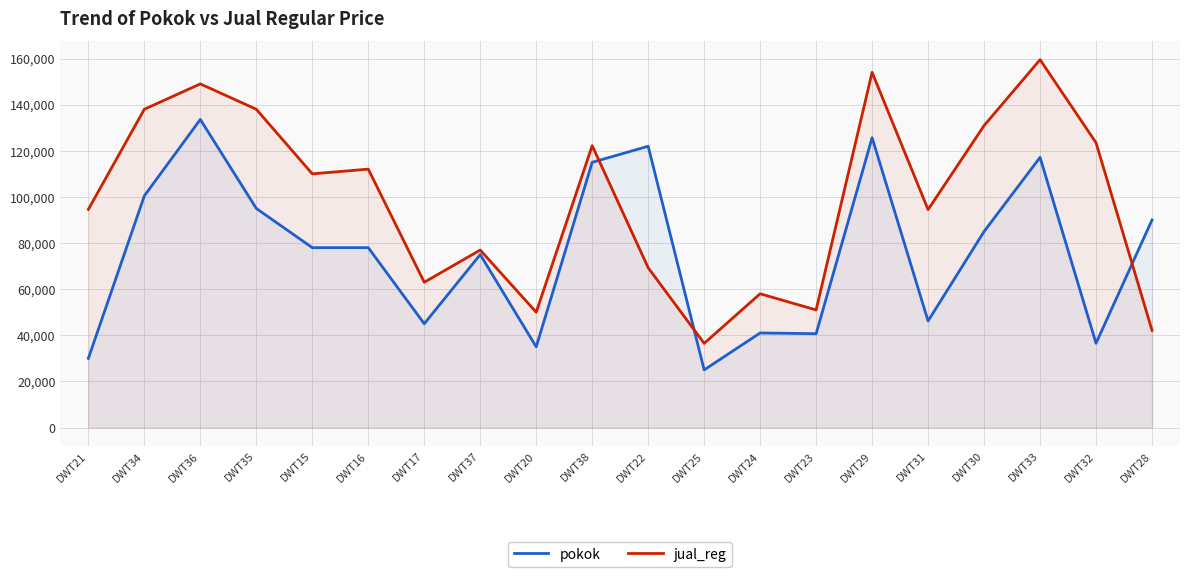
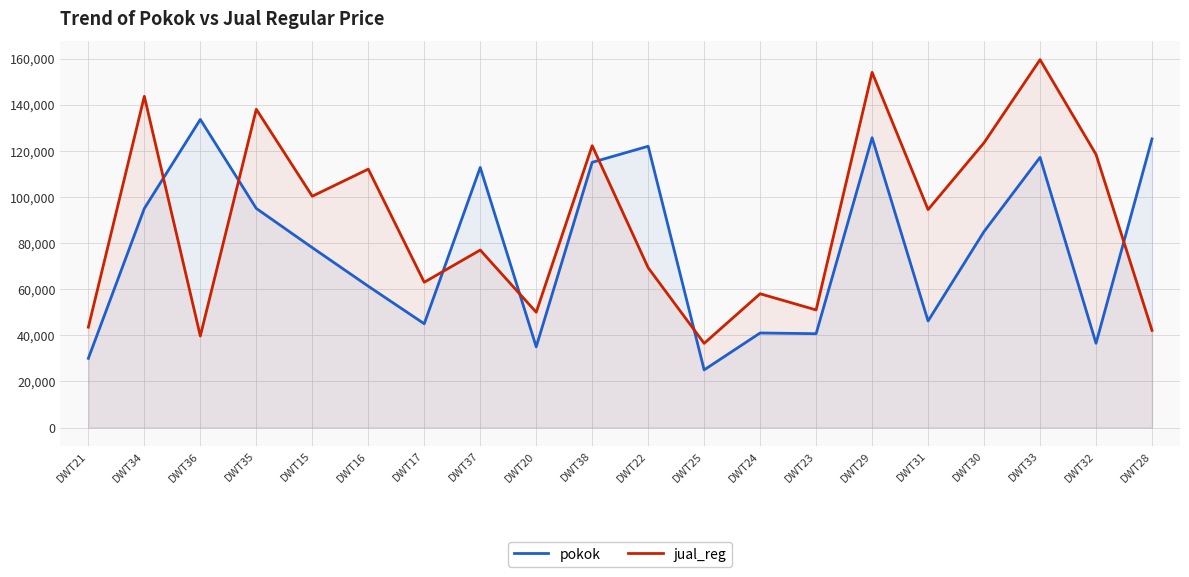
  {
    "pokok": {
      "DWT21": "30,000",
-     "DWT34": "100,000",
+     "DWT34": "95,000",
      "DWT36": "134,000",
      "DWT35": "95,000",
      "DWT15": "78,000",
-     "DWT16": "78,000",
+     "DWT16": "61,000",
      "DWT17": "45,000",
-     "DWT37": "75,000",
+     "DWT37": "113,000",
      "DWT20": "35,000",
      "DWT38": "115,000",
      "DWT22": "122,000",
      "DWT25": "25,000",
      "DWT24": "41,000",
      "DWT23": "41,000",
      "DWT29": "126,000",
      "DWT31": "46,000",
      "DWT30": "85,000",
      "DWT33": "117,000",
      "DWT32": "37,000",
-     "DWT28": "90,000"
+     "DWT28": "125,000"
    },
    "jual_reg": {
-     "DWT21": "95,000",
-     "DWT34": "138,000",
-     "DWT36": "149,000",
+     "DWT21": "44,000",
+     "DWT34": "144,000",
+     "DWT36": "40,000",
      "DWT35": "138,000",
-     "DWT15": "110,000",
+     "DWT15": "100,000",
      "DWT16": "112,000",
      "DWT17": "63,000",
      "DWT37": "77,000",
      "DWT20": "50,000",
      "DWT38": "122,000",
      "DWT22": "69,000",
      "DWT25": "37,000",
      "DWT24": "58,000",
      "DWT23": "51,000",
      "DWT29": "154,000",
      "DWT31": "95,000",
-     "DWT30": "131,000",
+     "DWT30": "124,000",
      "DWT33": "160,000",
-     "DWT32": "124,000",
+     "DWT32": "118,000",
      "DWT28": "42,000"
    }
  }
